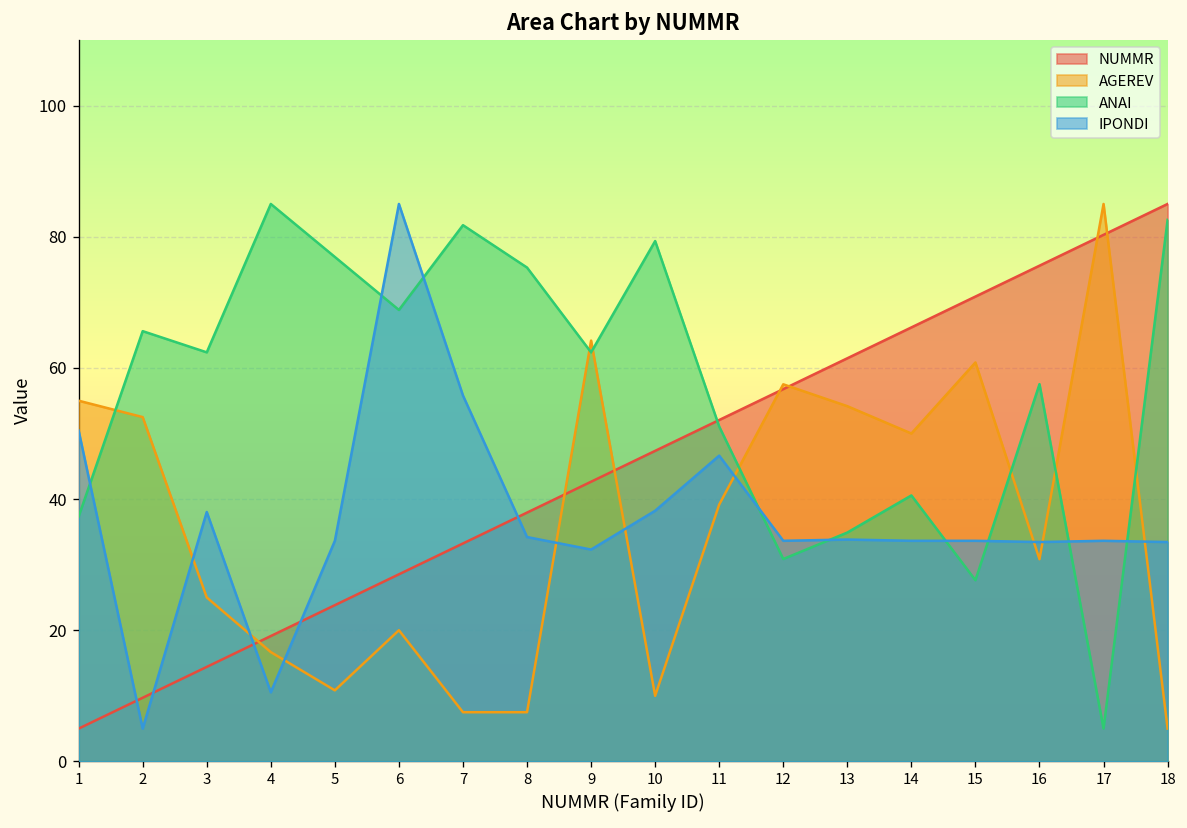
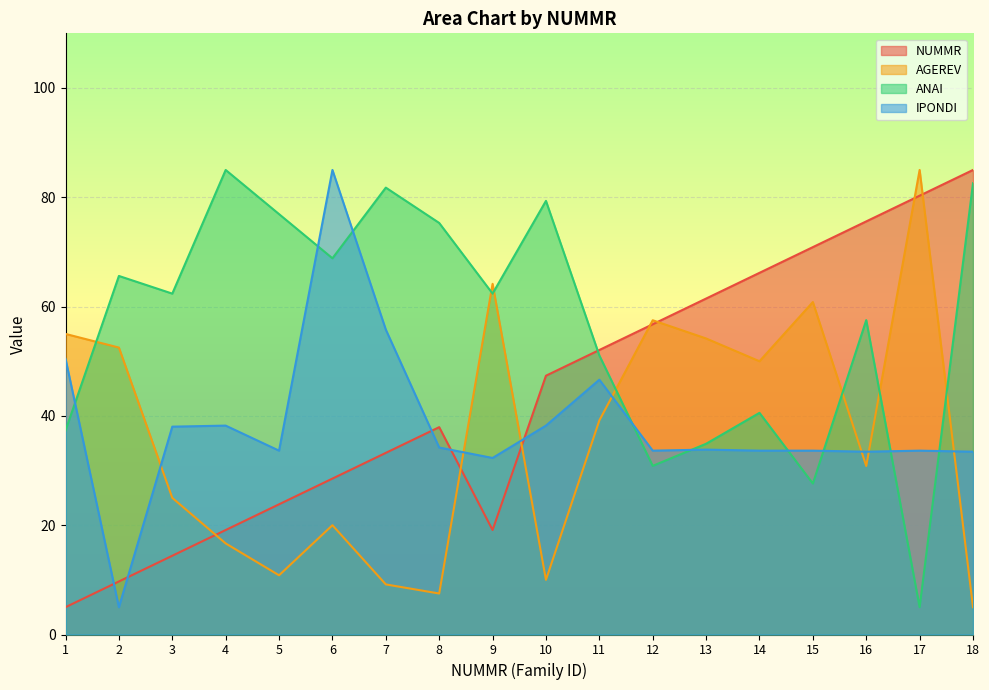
  {
    "NUMMR": {
      "1": 5,
      "2": 10,
      "3": 14,
      "4": 19,
      "5": 24,
      "6": 29,
      "7": 33,
      "8": 38,
-     "9": 43,
+     "9": 19,
      "10": 47,
      "11": 52,
      "12": 57,
      "13": 61,
      "14": 66,
      "15": 71,
      "16": 76,
      "17": 80,
      "18": 85
    },
    "AGEREV": {
      "1": 55,
      "2": 53,
      "3": 25,
      "4": 17,
      "5": 11,
      "6": 20,
-     "7": 8,
+     "7": 9,
      "8": 8,
      "9": 64,
      "10": 10,
      "11": 39,
      "12": 58,
      "13": 54,
      "14": 50,
      "15": 61,
      "16": 31,
      "17": 85,
      "18": 5
    },
    "ANAI": {
      "1": 37,
      "2": 66,
      "3": 62,
      "4": 85,
      "5": 77,
      "6": 69,
      "7": 82,
      "8": 75,
      "9": 62,
      "10": 79,
      "11": 51,
      "12": 31,
      "13": 35,
      "14": 41,
      "15": 28,
      "16": 58,
      "17": 5,
      "18": 83
    },
    "IPONDI": {
      "1": 50,
      "2": 5,
      "3": 38,
-     "4": 11,
+     "4": 38,
      "5": 34,
      "6": 85,
      "7": 56,
      "8": 34,
      "9": 32,
      "10": 38,
      "11": 47,
      "12": 34,
      "13": 34,
      "14": 34,
      "15": 34,
      "16": 33,
      "17": 34,
      "18": 33
    }
  }
